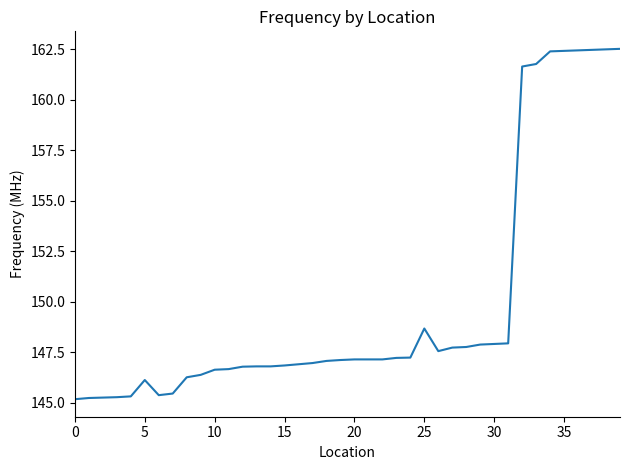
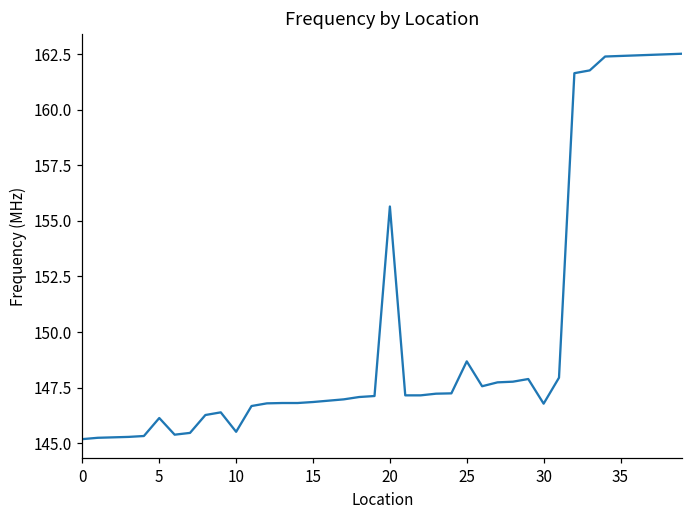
  {
    "0": 145.2,
    "5": 146.1,
-   "10": 146.6,
+   "10": 145.5,
    "15": 146.9,
-   "20": 147.2,
+   "20": 155.7,
    "25": 148.7,
-   "30": 147.9,
+   "30": 146.8,
    "35": 162.4
  }
